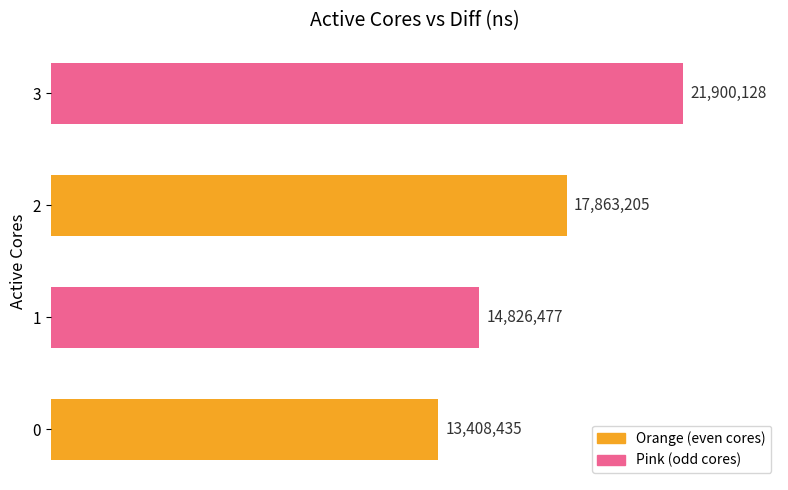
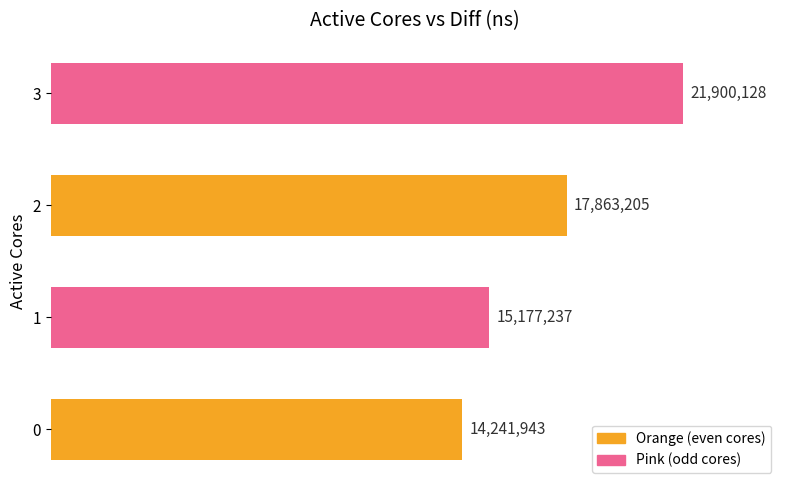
  {
    "3": "21,900,128",
    "2": "17,863,205",
-   "1": "14,826,477",
-   "0": "13,408,435"
+   "1": "15,177,237",
+   "0": "14,241,943"
  }
